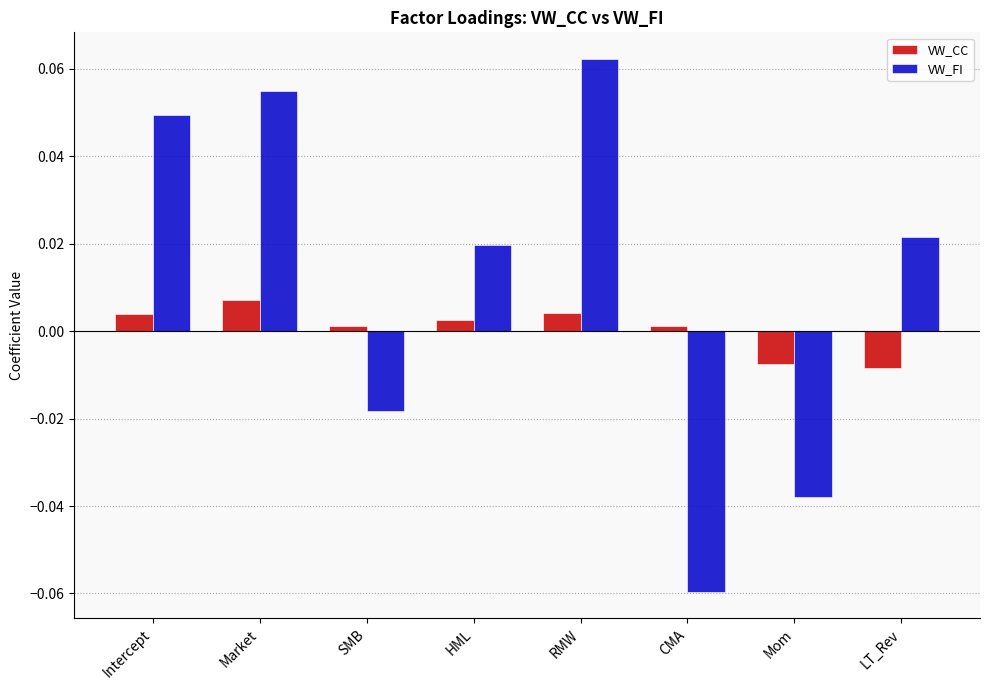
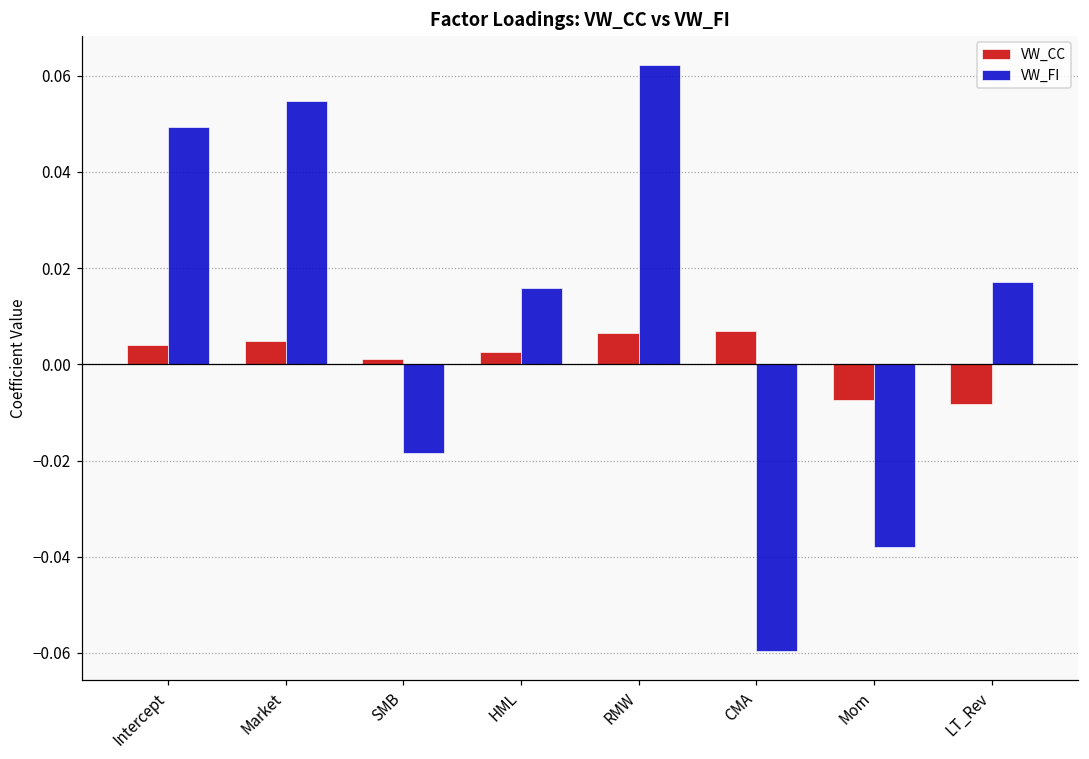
  {
    "VW_CC": {
      "Intercept": 0.004,
-     "Market": 0.007,
+     "Market": 0.005,
      "SMB": 0.001,
      "HML": 0.002,
-     "RMW": 0.004,
-     "CMA": 0.001,
+     "RMW": 0.006,
+     "CMA": 0.007,
      "Mom": -0.007,
      "LT_Rev": -0.008
    },
    "VW_FI": {
      "Intercept": 0.049,
      "Market": 0.055,
      "SMB": -0.018,
-     "HML": 0.020,
+     "HML": 0.016,
      "RMW": 0.062,
      "CMA": -0.060,
      "Mom": -0.038,
-     "LT_Rev": 0.022
+     "LT_Rev": 0.017
    }
  }
